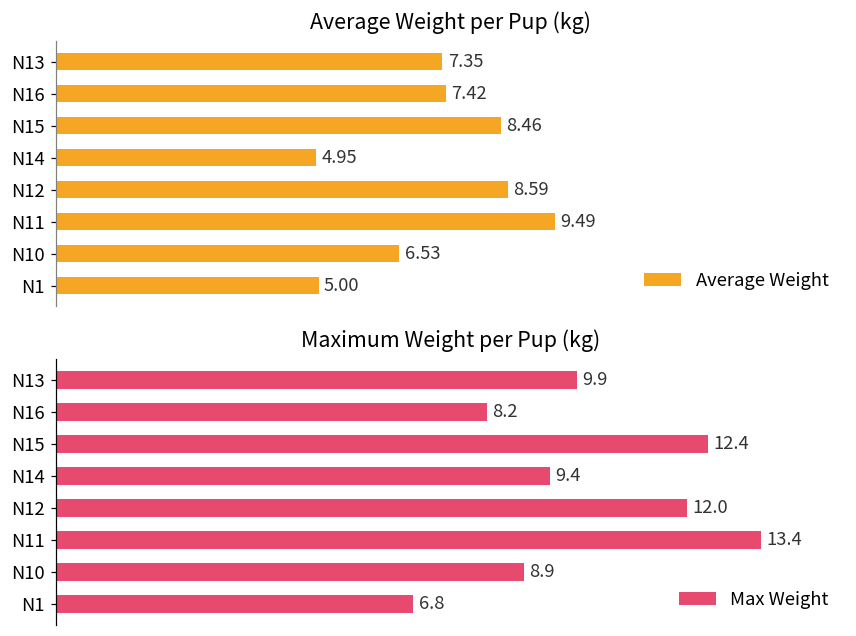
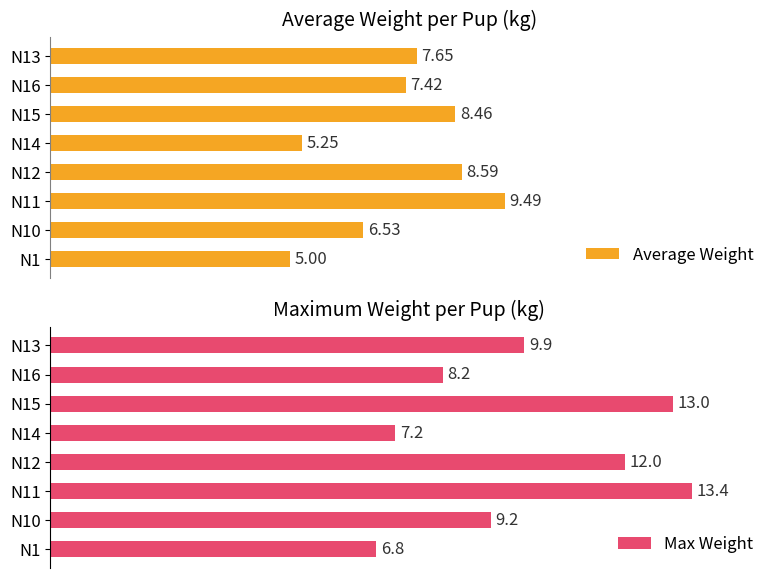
  {
    "Average Weight per Pup (kg)": {
-     "N13": 7.35,
+     "N13": 7.65,
      "N16": 7.42,
      "N15": 8.46,
-     "N14": 4.95,
+     "N14": 5.25,
      "N12": 8.59,
      "N11": 9.49,
      "N10": 6.53,
      "N1": 5.00
    },
    "Maximum Weight per Pup (kg)": {
      "N13": 9.9,
      "N16": 8.2,
-     "N15": 12.4,
-     "N14": 9.4,
+     "N15": 13.0,
+     "N14": 7.2,
      "N12": 12.0,
      "N11": 13.4,
-     "N10": 8.9,
+     "N10": 9.2,
      "N1": 6.8
    }
  }
